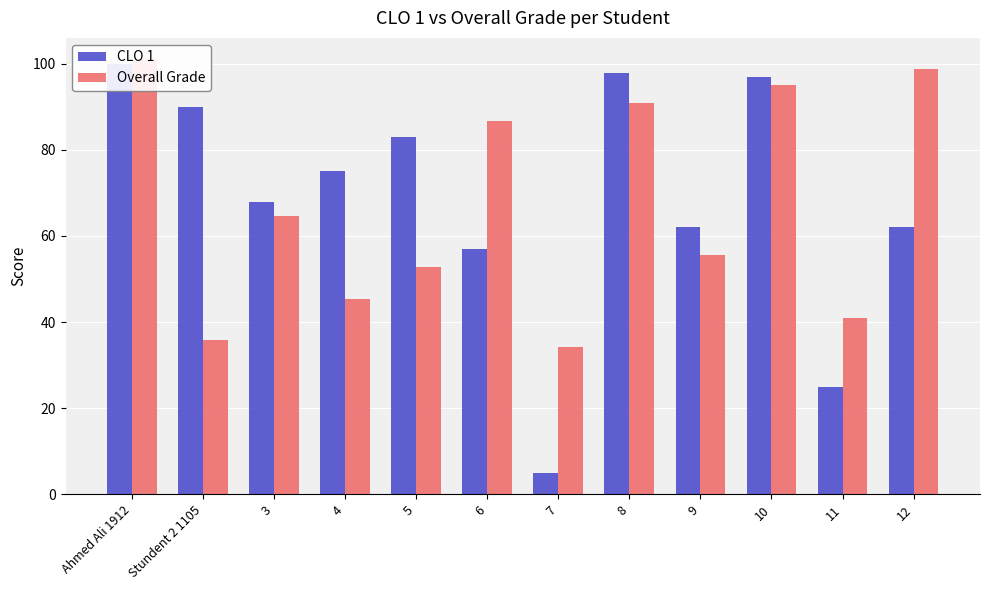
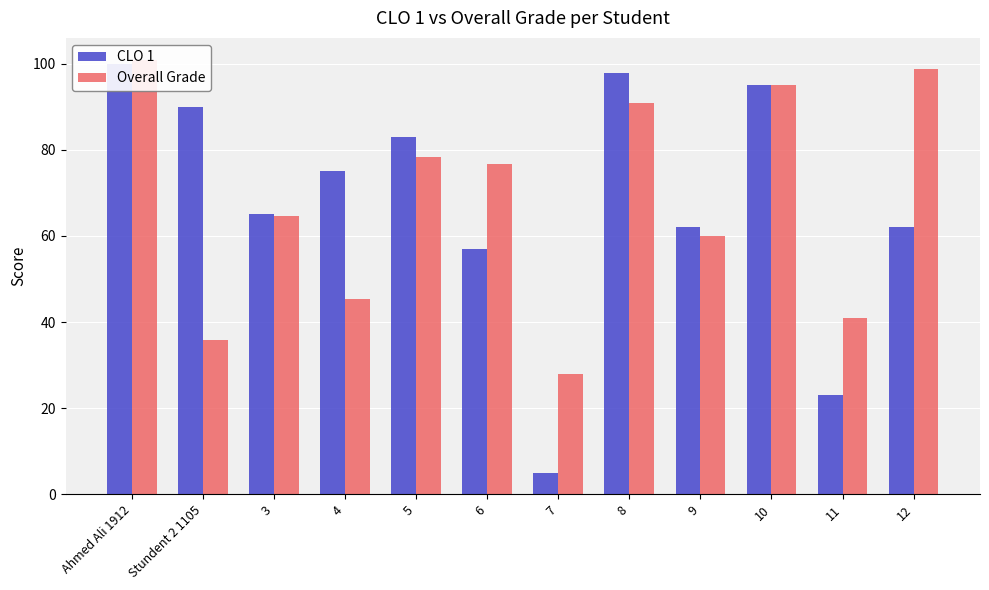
  {
    "CLO 1": {
      "Stundent 2 1105": 90,
-     "3": 68,
+     "3": 65,
      "4": 75,
      "5": 83,
      "6": 57,
      "7": 5,
      "8": 98,
      "9": 62,
-     "10": 97,
-     "11": 25,
+     "10": 95,
+     "11": 23,
      "12": 62
    },
    "Overall Grade": {
      "Stundent 2 1105": 36,
      "3": 65,
      "4": 45,
-     "5": 53,
-     "6": 87,
-     "7": 34,
+     "5": 78,
+     "6": 77,
+     "7": 28,
      "8": 91,
-     "9": 56,
+     "9": 60,
      "10": 95,
      "11": 41,
      "12": 99
    }
  }
